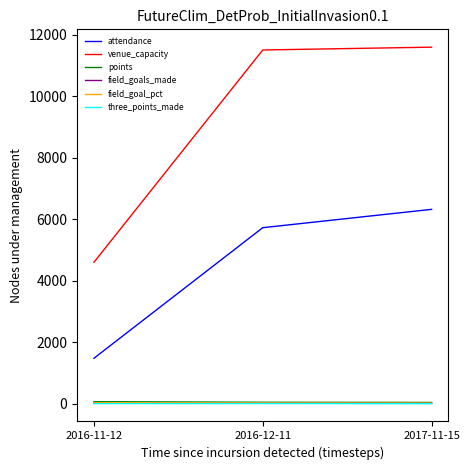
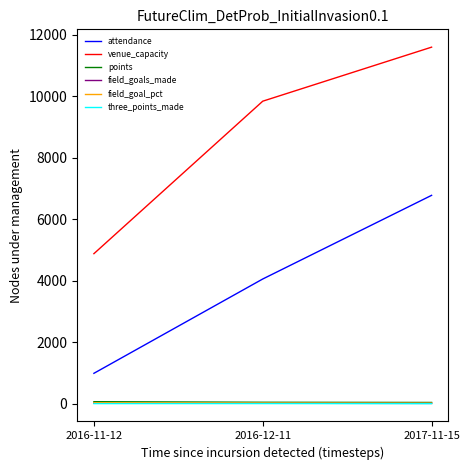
  {
    "attendance": {
-     "2016-11-12": 1500,
-     "2016-12-11": 5700,
-     "2017-11-15": 6300
+     "2016-11-12": 1000,
+     "2016-12-11": 4100,
+     "2017-11-15": 6800
    },
    "venue_capacity": {
-     "2016-11-12": 4600,
-     "2016-12-11": 11500,
+     "2016-11-12": 4900,
+     "2016-12-11": 9800,
      "2017-11-15": 11600
    }
  }
